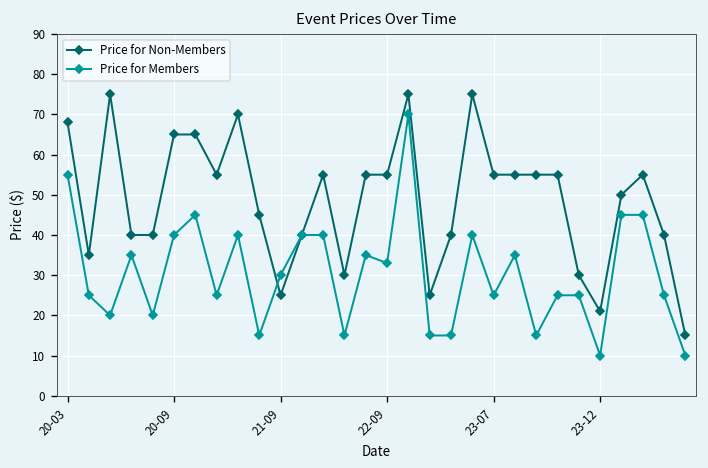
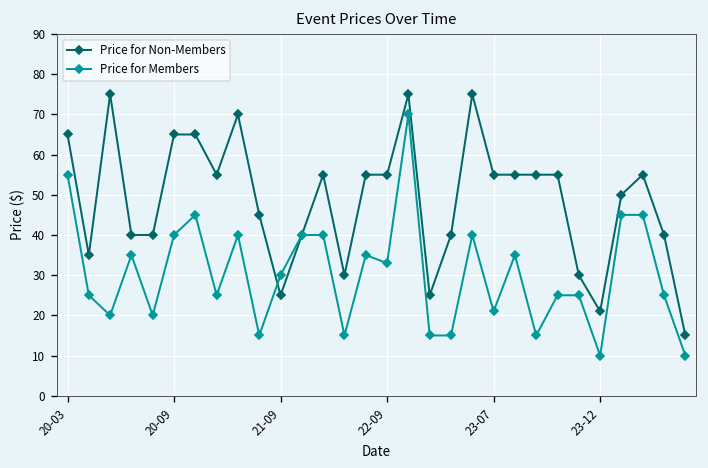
  {
    "Price for Non-Members": {
-     "20-03": 68,
+     "20-03": 65,
      "20-09": 65,
      "21-09": 25,
      "22-09": 55,
      "23-07": 55,
      "23-12": 21
    },
    "Price for Members": {
      "20-03": 55,
      "20-09": 40,
      "21-09": 30,
      "22-09": 33,
-     "23-07": 25,
+     "23-07": 21,
      "23-12": 10
    }
  }
